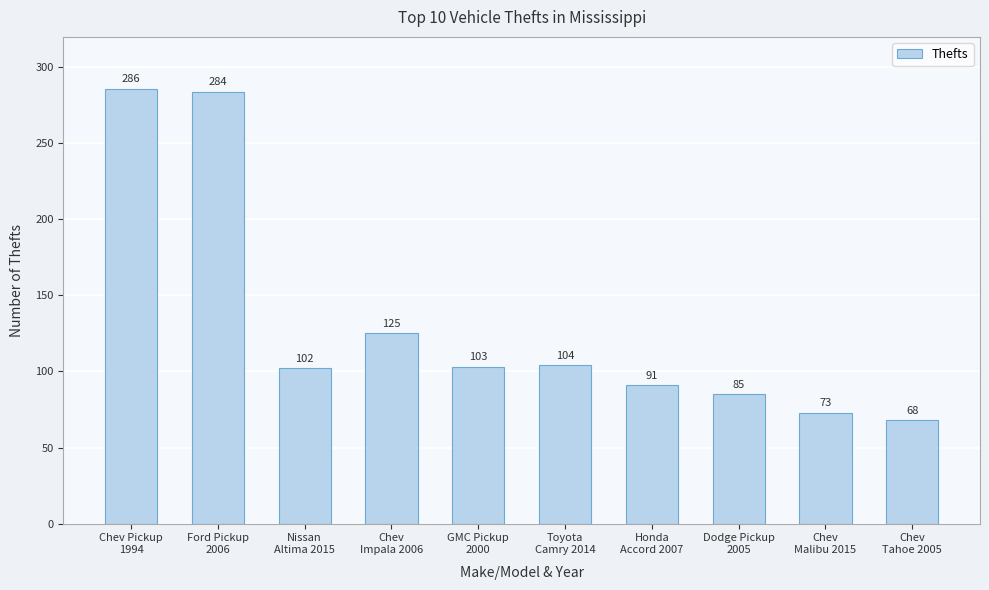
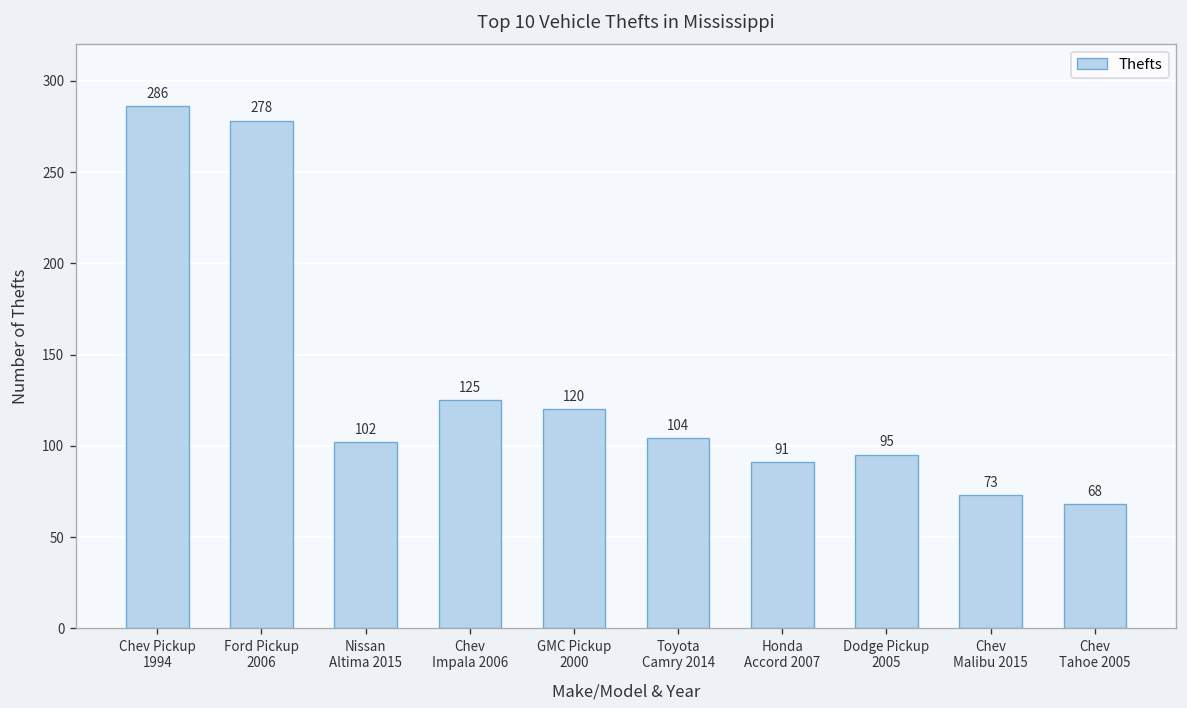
  {
    "Chev Pickup 1994": 286,
-   "Ford Pickup 2006": 284,
+   "Ford Pickup 2006": 278,
    "Nissan Altima 2015": 102,
    "Chev Impala 2006": 125,
-   "GMC Pickup 2000": 103,
+   "GMC Pickup 2000": 120,
    "Toyota Camry 2014": 104,
    "Honda Accord 2007": 91,
-   "Dodge Pickup 2005": 85,
+   "Dodge Pickup 2005": 95,
    "Chev Malibu 2015": 73,
    "Chev Tahoe 2005": 68
  }
